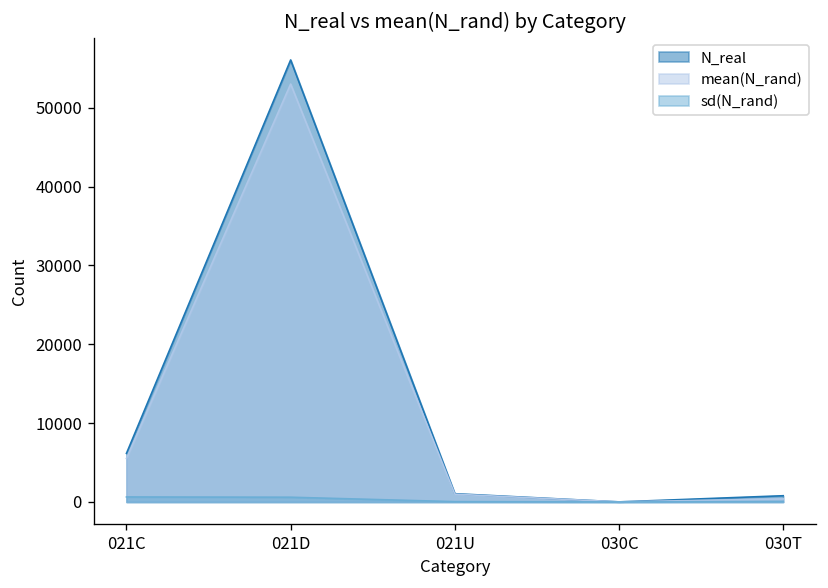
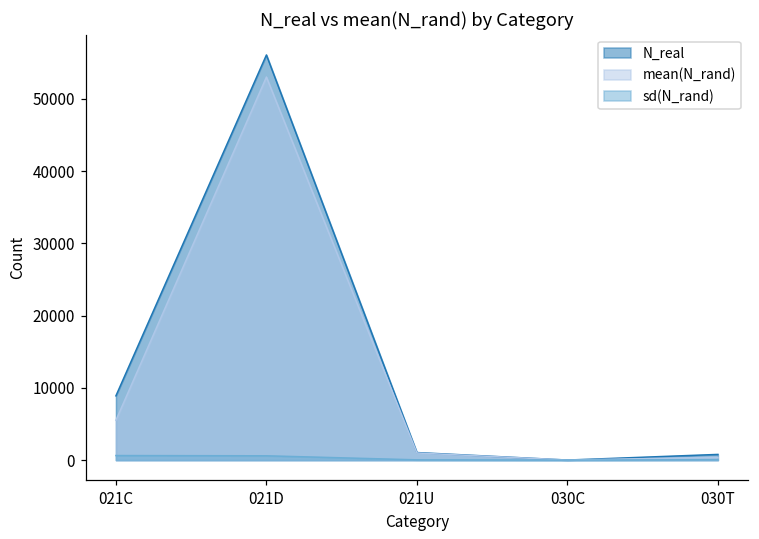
  {
    "N_real": {
-     "021C": 6000,
+     "021C": 9000,
      "021D": 56000,
      "030T": 1000
    }
  }
